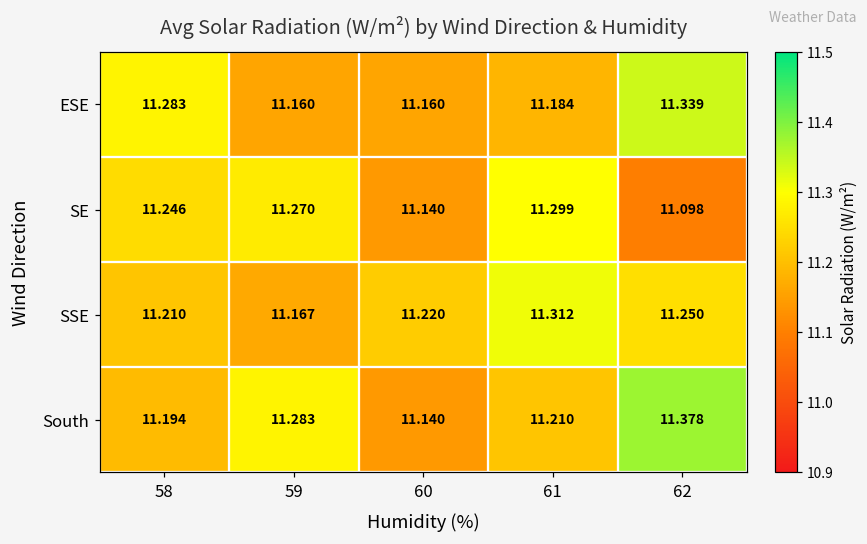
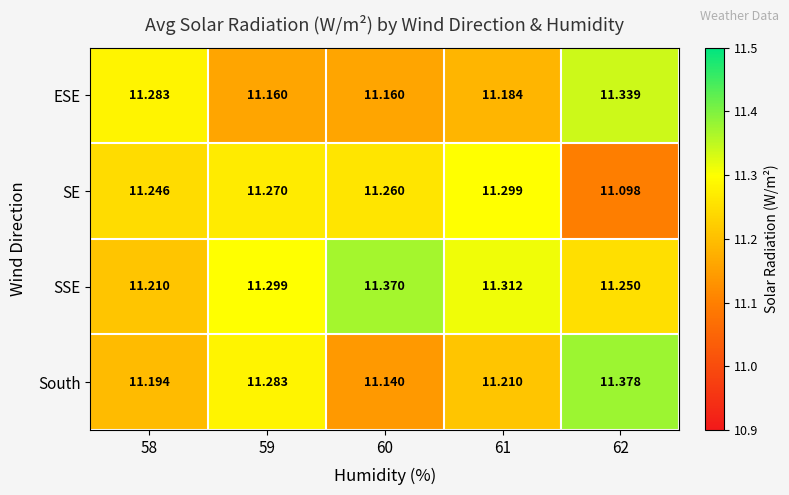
  {
    "ESE": {
      "58": 11.283,
      "59": 11.160,
      "60": 11.160,
      "61": 11.184,
      "62": 11.339
    },
    "SE": {
      "58": 11.246,
      "59": 11.270,
-     "60": 11.140,
+     "60": 11.260,
      "61": 11.299,
      "62": 11.098
    },
    "SSE": {
      "58": 11.210,
-     "59": 11.167,
-     "60": 11.220,
+     "59": 11.299,
+     "60": 11.370,
      "61": 11.312,
      "62": 11.250
    },
    "South": {
      "58": 11.194,
      "59": 11.283,
      "60": 11.140,
      "61": 11.210,
      "62": 11.378
    }
  }
